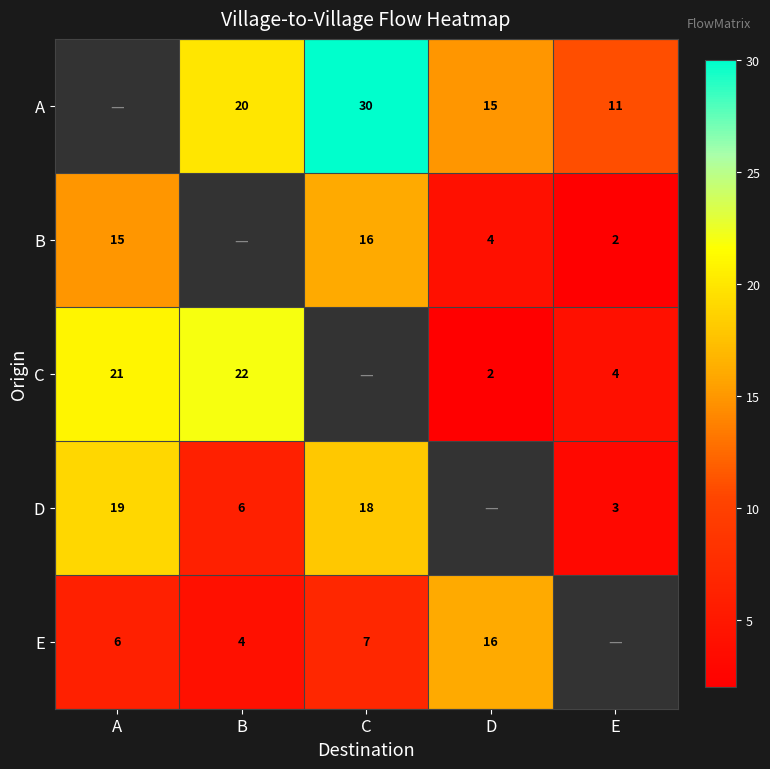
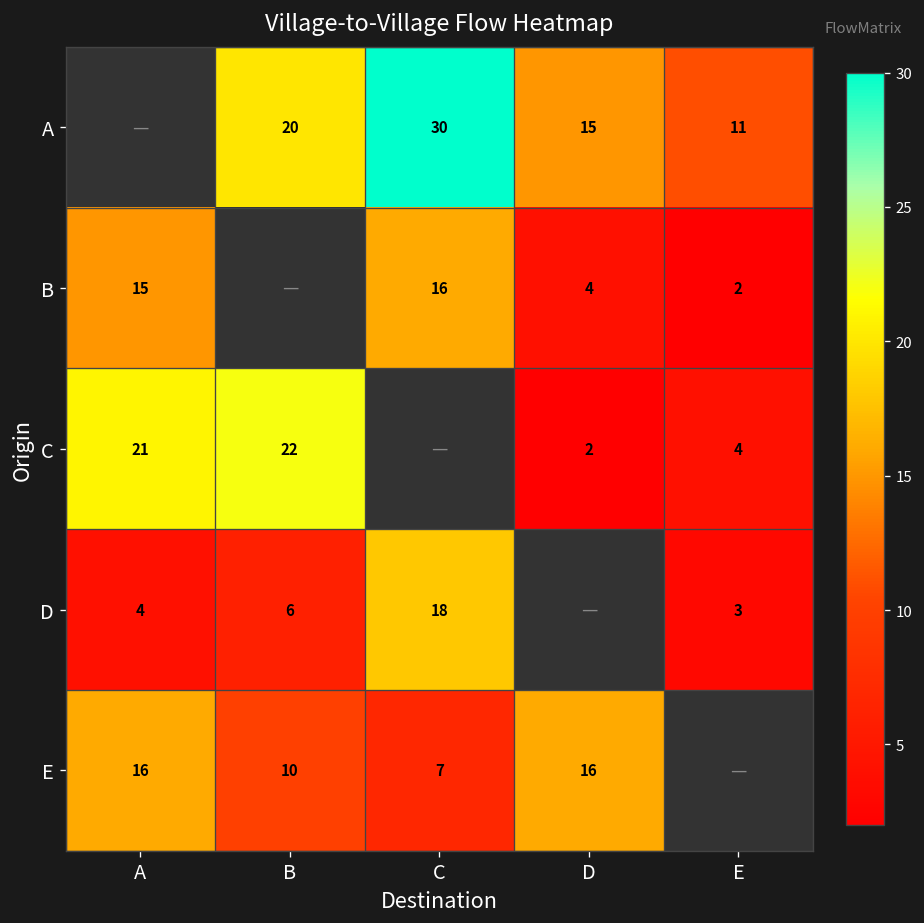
  {
    "A": {
      "B": 20,
      "C": 30,
      "D": 15,
      "E": 11
    },
    "B": {
      "A": 15,
      "C": 16,
      "D": 4,
      "E": 2
    },
    "C": {
      "A": 21,
      "B": 22,
      "D": 2,
      "E": 4
    },
    "D": {
-     "A": 19,
+     "A": 4,
      "B": 6,
      "C": 18,
      "E": 3
    },
    "E": {
-     "A": 6,
-     "B": 4,
+     "A": 16,
+     "B": 10,
      "C": 7,
      "D": 16
    }
  }
